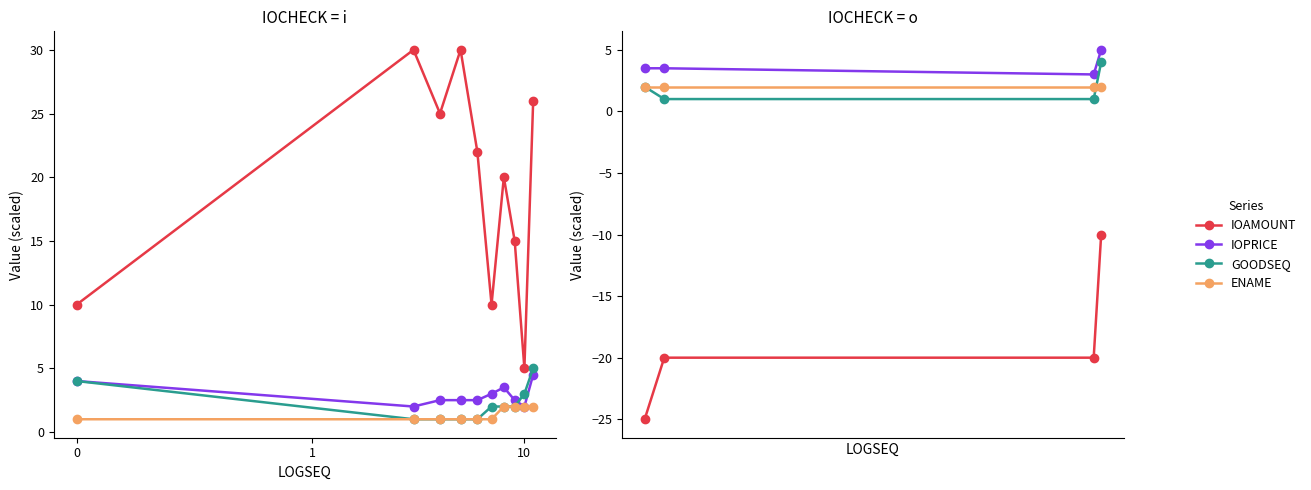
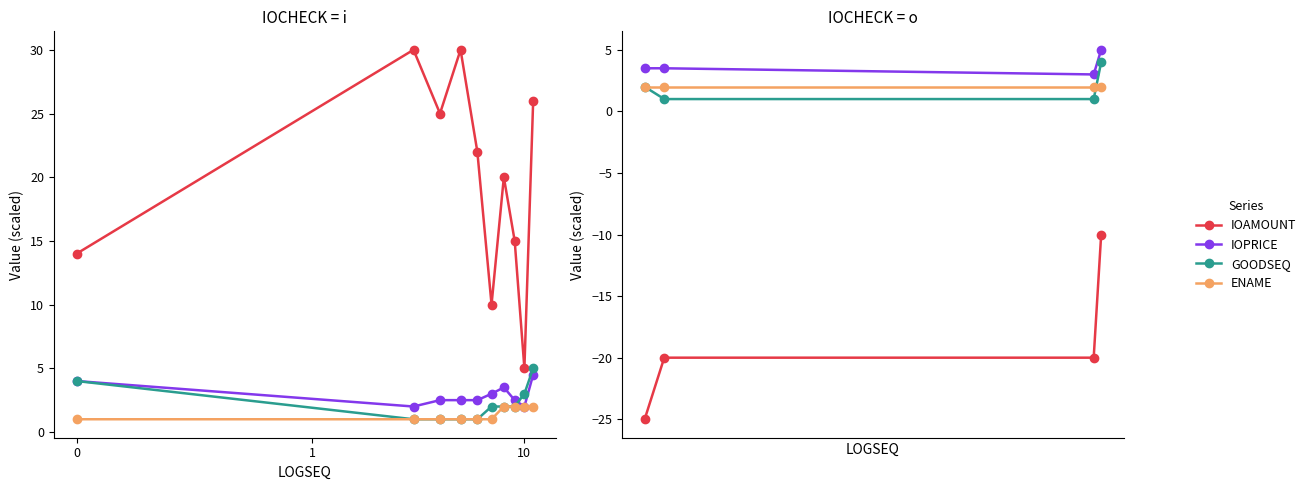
  {
    "IOCHECK = i": {
      "IOAMOUNT": {
-       "0": 10,
+       "0": 14,
        "10": 5
      },
      "GOODSEQ": {
        "10": 3
      },
      "ENAME": {
        "0": 1
      }
    }
  }
